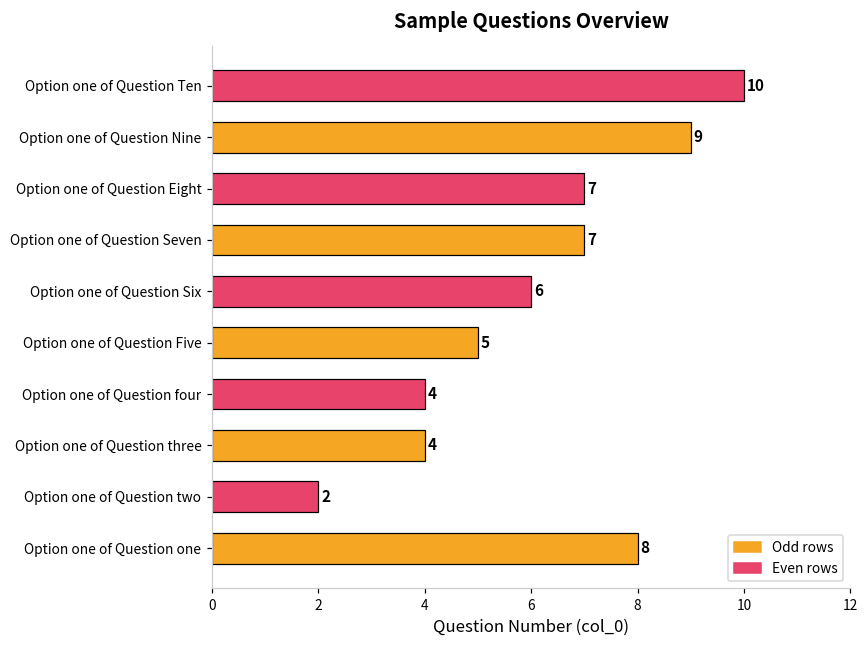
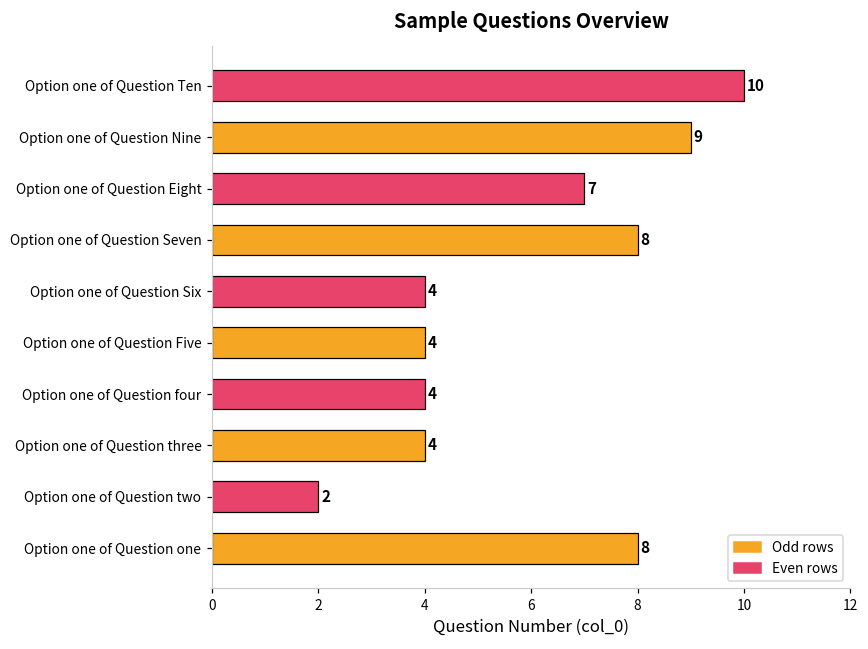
  {
    "Option one of Question Ten": 10,
    "Option one of Question Nine": 9,
    "Option one of Question Eight": 7,
-   "Option one of Question Seven": 7,
-   "Option one of Question Six": 6,
-   "Option one of Question Five": 5,
+   "Option one of Question Seven": 8,
+   "Option one of Question Six": 4,
+   "Option one of Question Five": 4,
    "Option one of Question four": 4,
    "Option one of Question three": 4,
    "Option one of Question two": 2,
    "Option one of Question one": 8
  }
